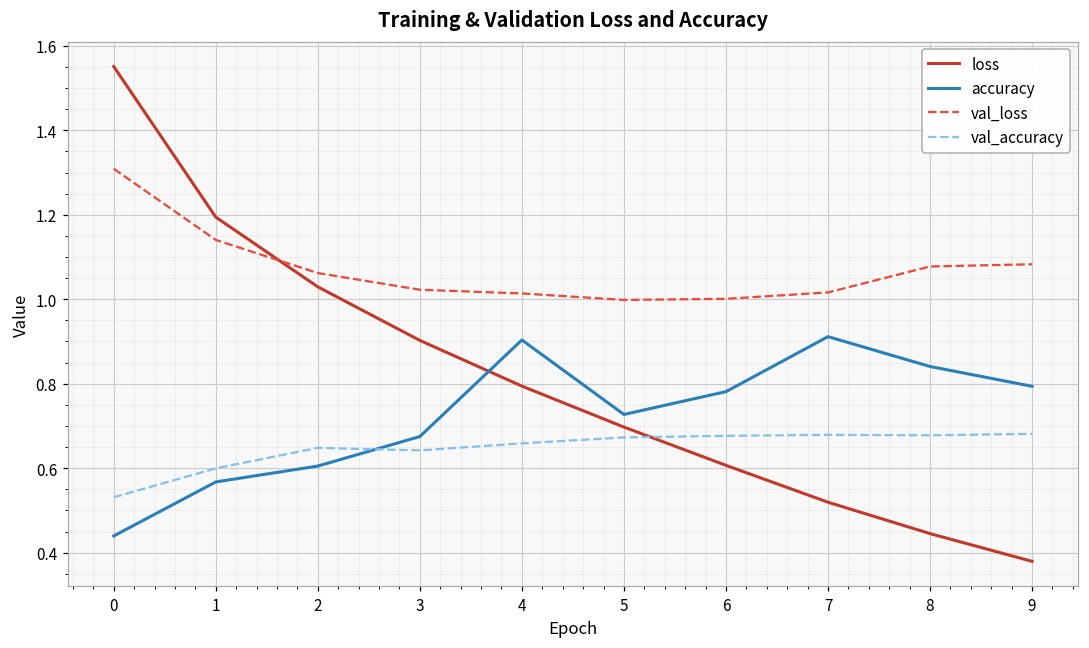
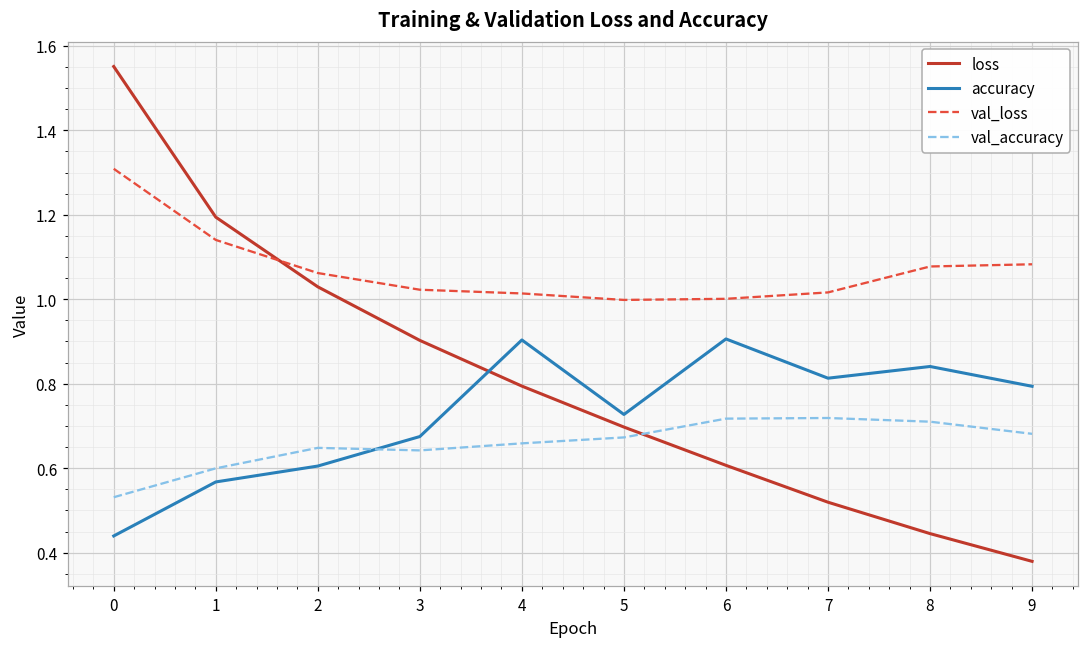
  {
    "accuracy": {
      "0": 0.44,
      "1": 0.57,
      "2": 0.61,
      "3": 0.67,
      "4": 0.90,
      "5": 0.73,
-     "6": 0.78,
-     "7": 0.91,
+     "6": 0.91,
+     "7": 0.81,
      "8": 0.84,
      "9": 0.79
    },
    "val_accuracy": {
      "0": 0.53,
      "1": 0.60,
      "2": 0.65,
      "3": 0.64,
      "4": 0.66,
      "5": 0.67,
-     "6": 0.68,
-     "7": 0.68,
-     "8": 0.68,
+     "6": 0.72,
+     "7": 0.72,
+     "8": 0.71,
      "9": 0.68
    }
  }
